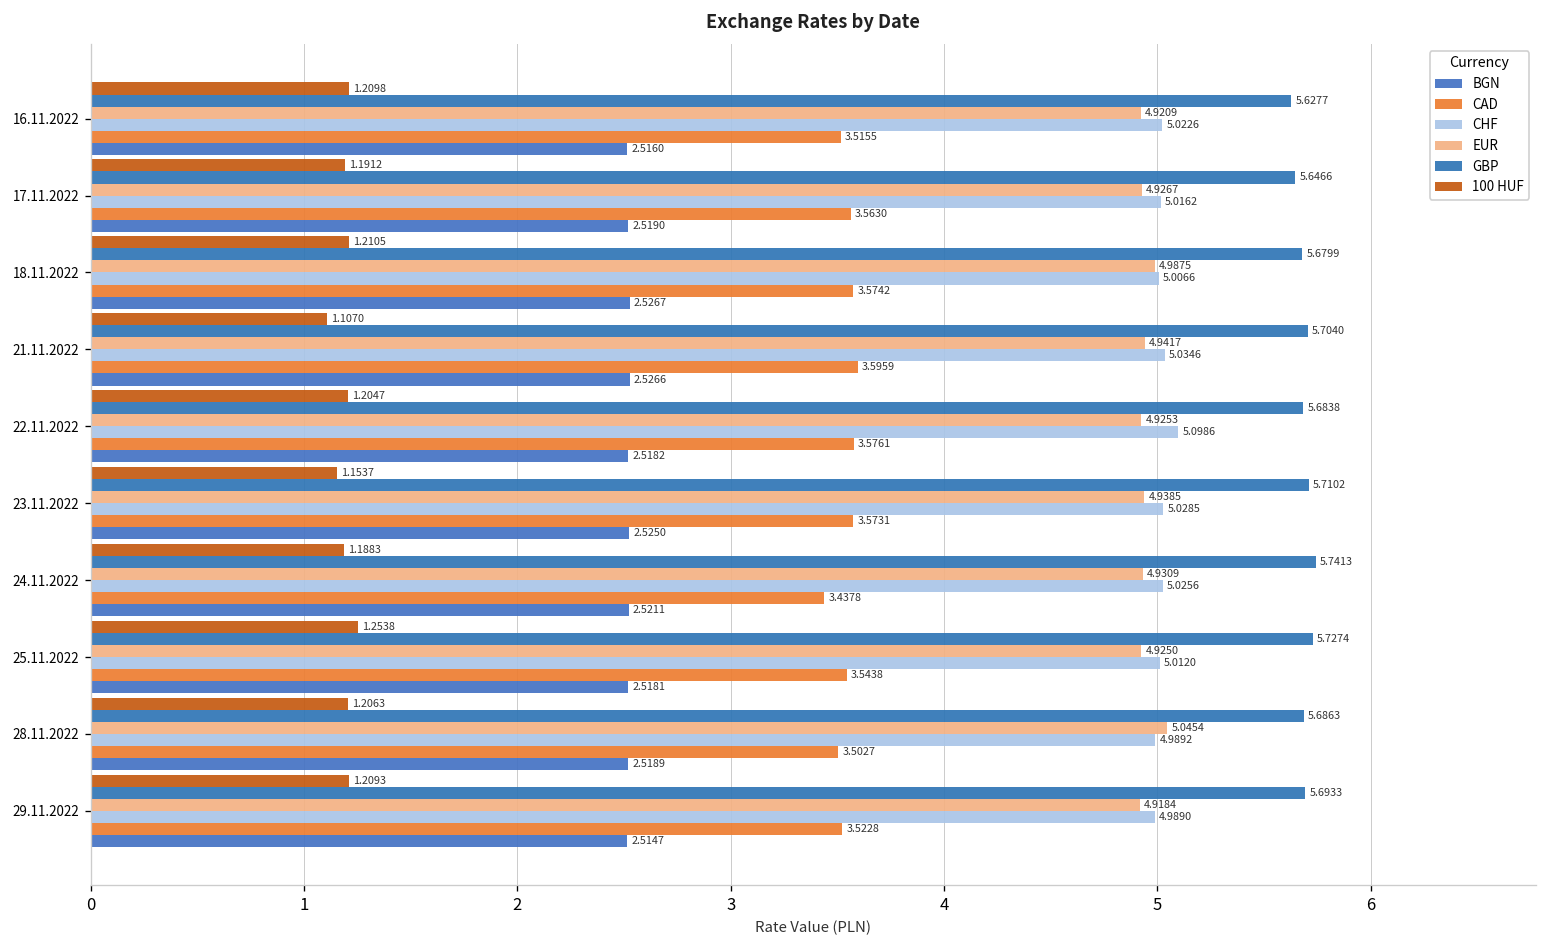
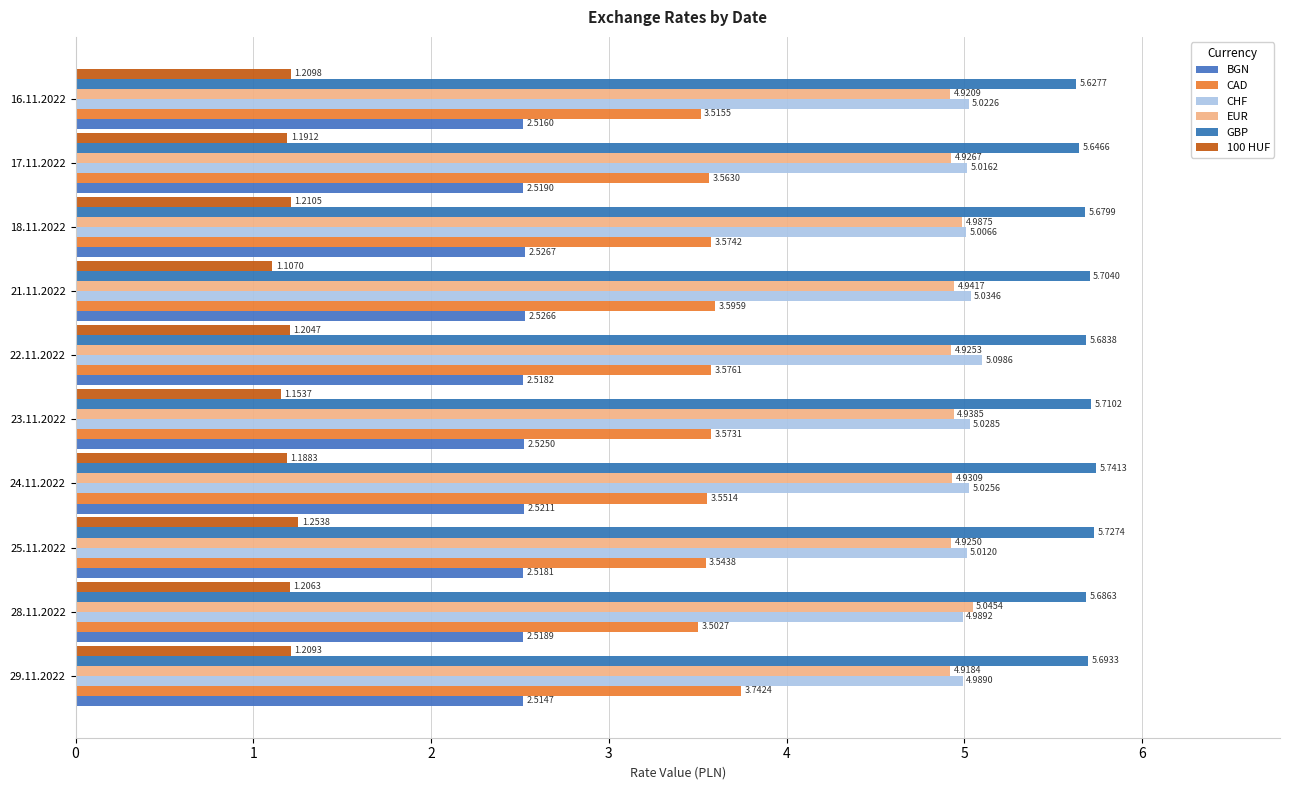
  {
    "CAD": {
      "16.11.2022": 3.5155,
      "17.11.2022": 3.5630,
      "18.11.2022": 3.5742,
      "21.11.2022": 3.5959,
      "22.11.2022": 3.5761,
      "23.11.2022": 3.5731,
-     "24.11.2022": 3.4378,
+     "24.11.2022": 3.5514,
      "25.11.2022": 3.5438,
      "28.11.2022": 3.5027,
-     "29.11.2022": 3.5228
+     "29.11.2022": 3.7424
    },
    "CHF": {
      "16.11.2022": 5.0226,
      "17.11.2022": 5.0162,
      "18.11.2022": 5.0066,
      "21.11.2022": 5.0346,
      "22.11.2022": 5.0986,
      "23.11.2022": 5.0285,
      "24.11.2022": 5.0256,
      "25.11.2022": 5.0120,
      "28.11.2022": 4.9892,
      "29.11.2022": 4.9890
    },
    "EUR": {
      "16.11.2022": 4.9209,
      "17.11.2022": 4.9267,
      "18.11.2022": 4.9875,
      "21.11.2022": 4.9417,
      "22.11.2022": 4.9253,
      "23.11.2022": 4.9385,
      "24.11.2022": 4.9309,
      "25.11.2022": 4.9250,
      "28.11.2022": 5.0454,
      "29.11.2022": 4.9184
    },
    "100 HUF": {
      "16.11.2022": 1.2098,
      "17.11.2022": 1.1912,
      "18.11.2022": 1.2105,
      "21.11.2022": 1.1070,
      "22.11.2022": 1.2047,
      "23.11.2022": 1.1537,
      "24.11.2022": 1.1883,
      "25.11.2022": 1.2538,
      "28.11.2022": 1.2063,
      "29.11.2022": 1.2093
    }
  }
